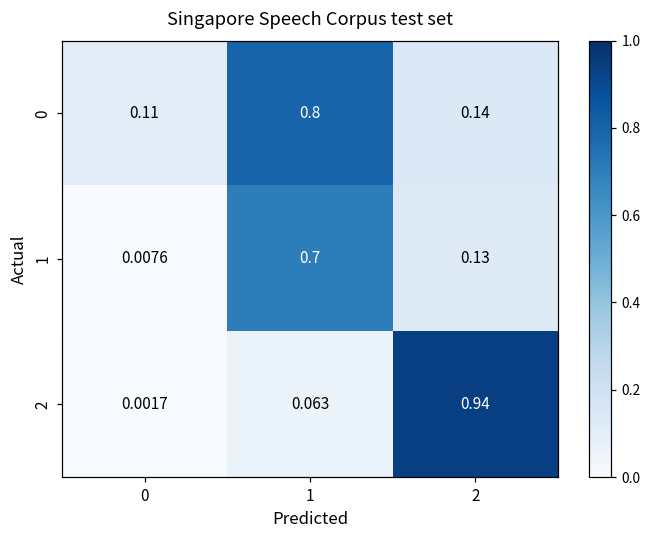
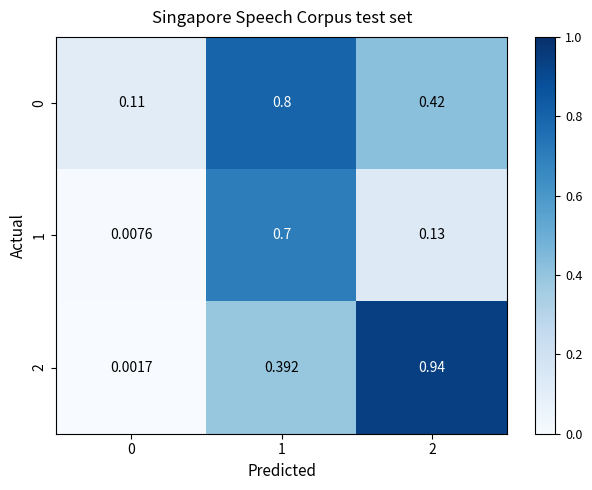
  {
    "0": {
      "0": 0.11,
      "1": 0.8,
-     "2": 0.14
+     "2": 0.42
    },
    "1": {
      "0": 0.0076,
      "1": 0.7,
      "2": 0.13
    },
    "2": {
      "0": 0.0017,
-     "1": 0.063,
+     "1": 0.392,
      "2": 0.94
    }
  }
